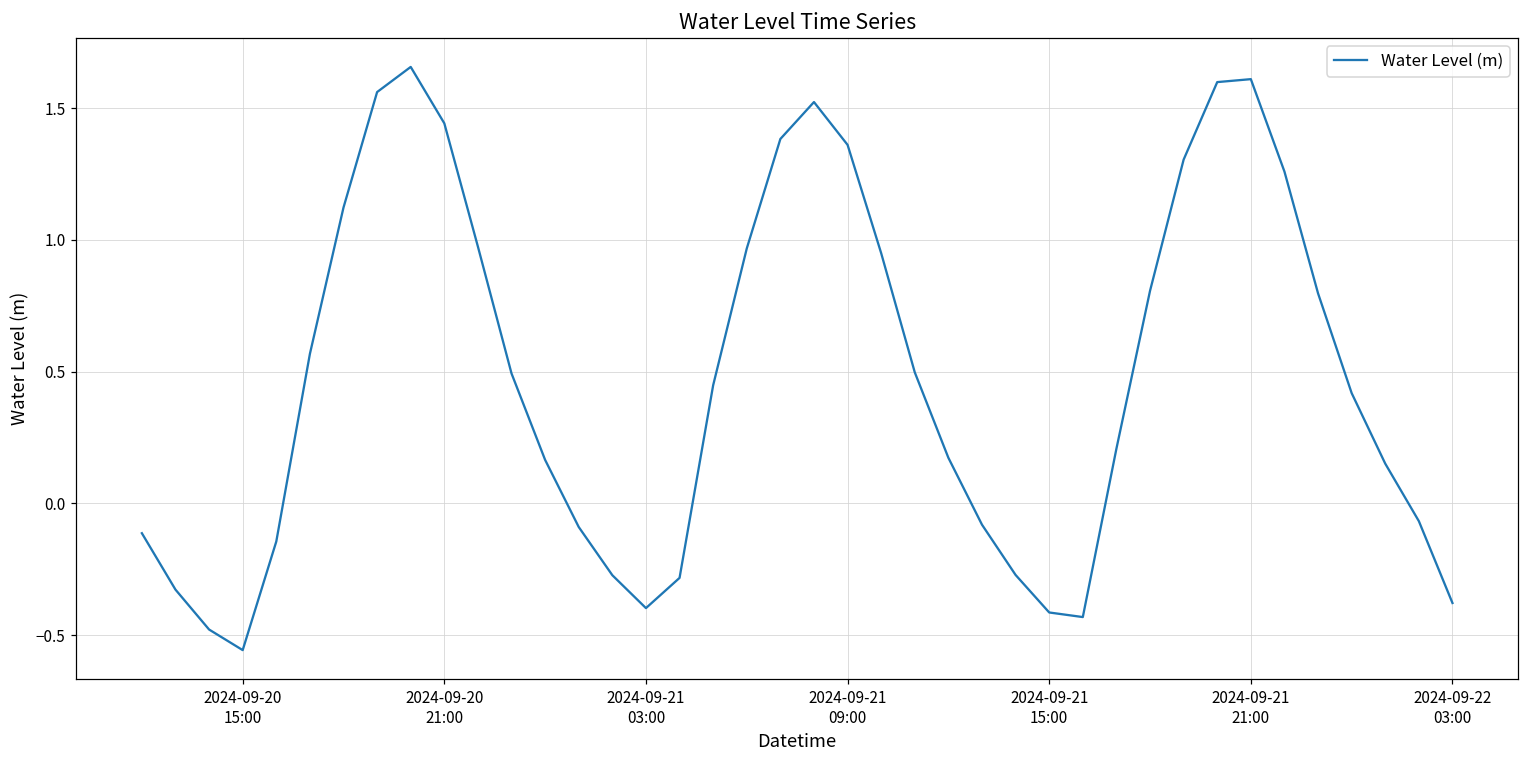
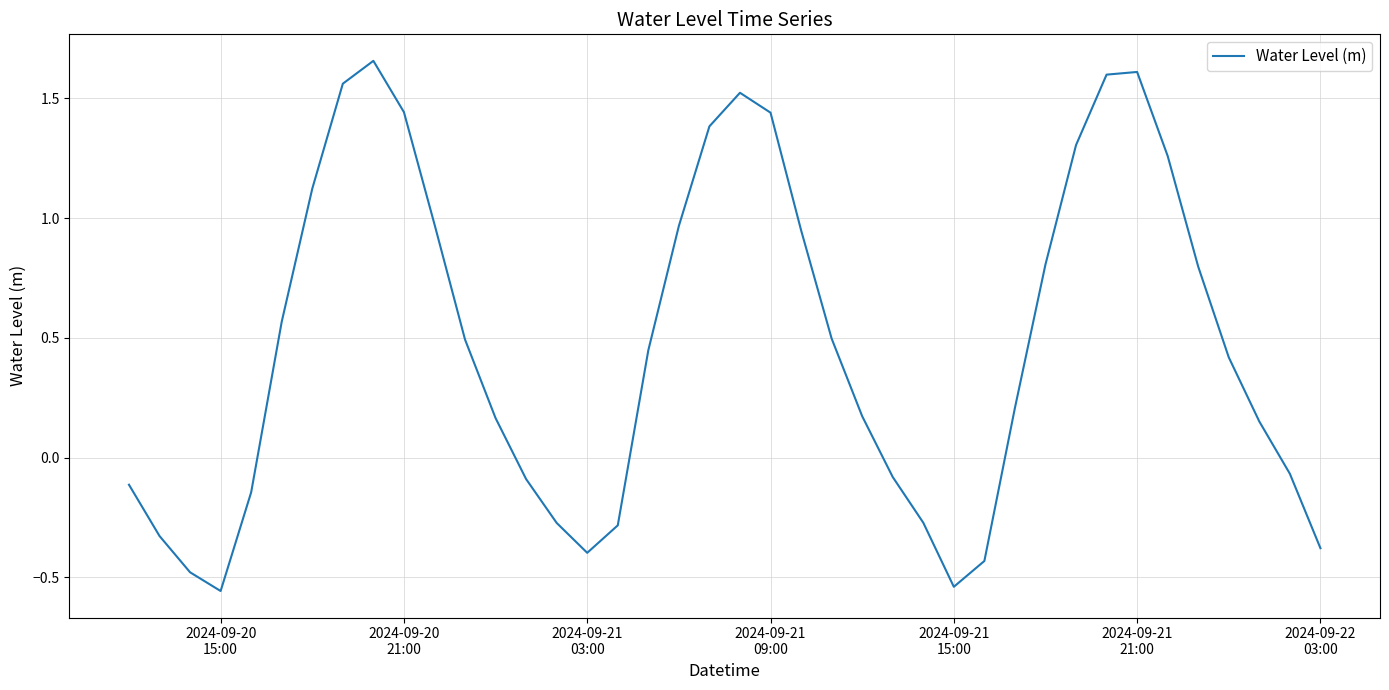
  {
    "2024-09-20 15:00": -0.56,
    "2024-09-20 21:00": 1.44,
    "2024-09-21 03:00": -0.40,
-   "2024-09-21 09:00": 1.36,
-   "2024-09-21 15:00": -0.41,
+   "2024-09-21 09:00": 1.44,
+   "2024-09-21 15:00": -0.54,
    "2024-09-21 21:00": 1.61,
    "2024-09-22 03:00": -0.38
  }
